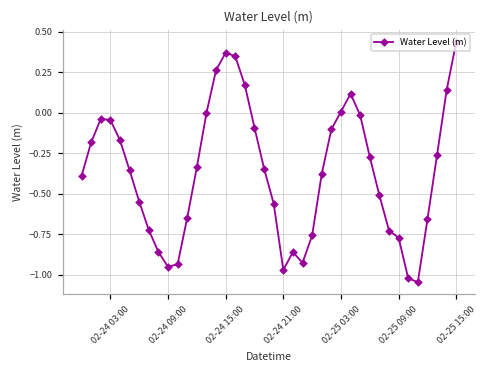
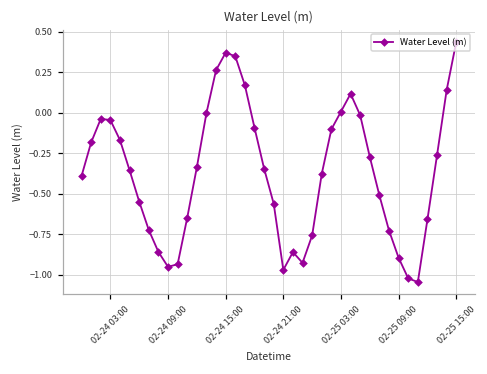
  {
    "02-24 03:00": -0.04,
    "02-24 09:00": -0.95,
    "02-24 15:00": 0.37,
    "02-24 21:00": -0.97,
    "02-25 03:00": 0.01,
-   "02-25 09:00": -0.77
+   "02-25 09:00": -0.89
  }
